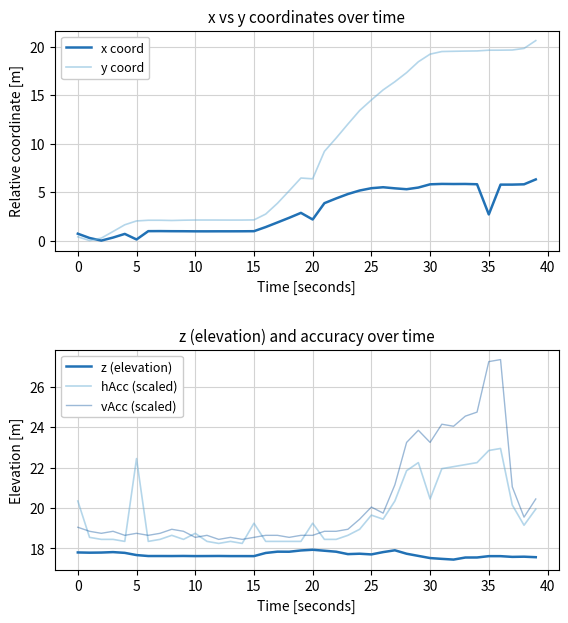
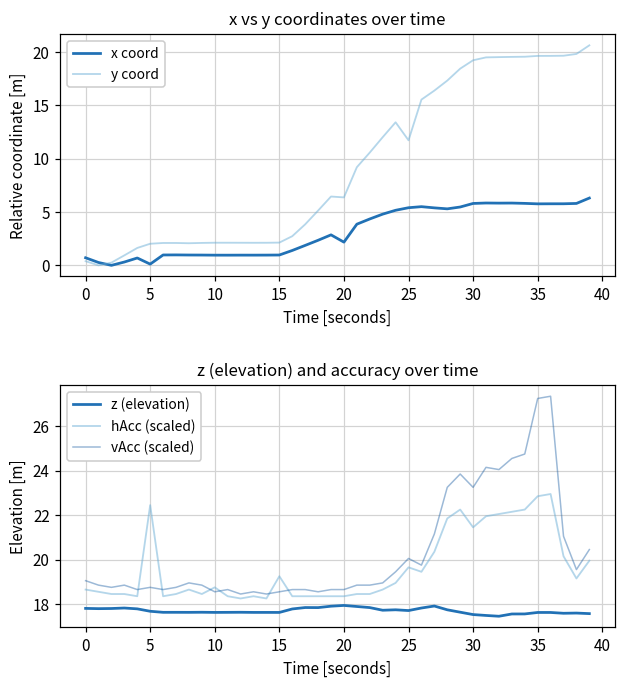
  {
    "x vs y coordinates over time": {
      "x coord": {
        "0": 1,
        "5": 0,
        "10": 1,
        "15": 1,
        "20": 2,
        "25": 5,
        "30": 6,
-       "35": 3
+       "35": 6
      },
      "y coord": {
        "0": 0,
        "5": 2,
        "10": 2,
        "15": 2,
        "20": 6,
-       "25": 15,
+       "25": 12,
        "30": 19,
        "35": 20
      }
    },
    "z (elevation) and accuracy over time": {
      "hAcc (scaled)": {
-       "0": 20.3,
+       "0": 18.6,
        "5": 22.4,
        "10": 18.7,
        "15": 19.2,
-       "20": 19.2,
+       "20": 18.3,
        "25": 19.6,
-       "30": 20.4,
+       "30": 21.4,
        "35": 22.8
      }
    }
  }
